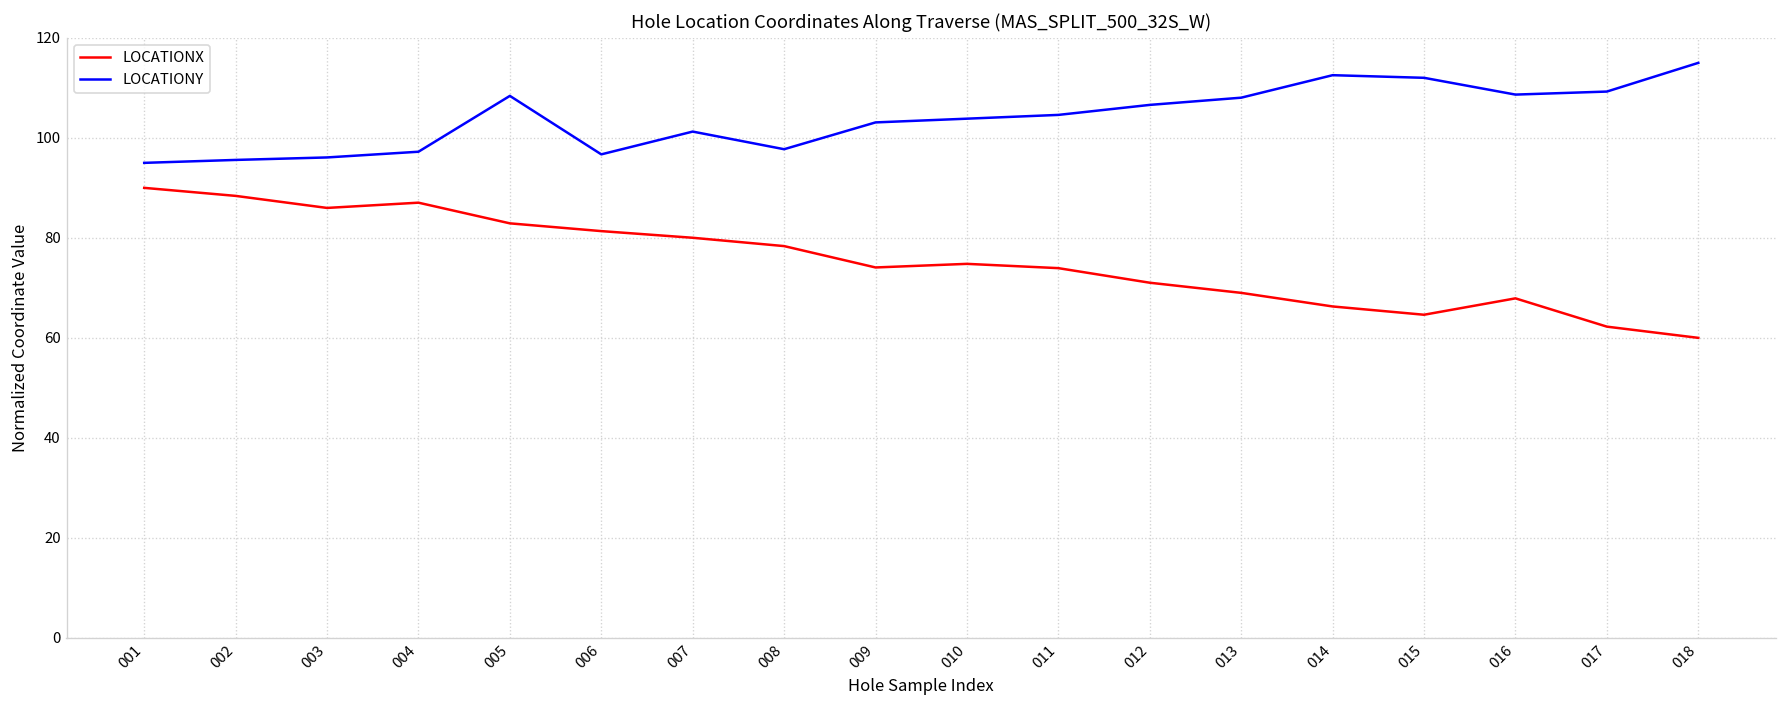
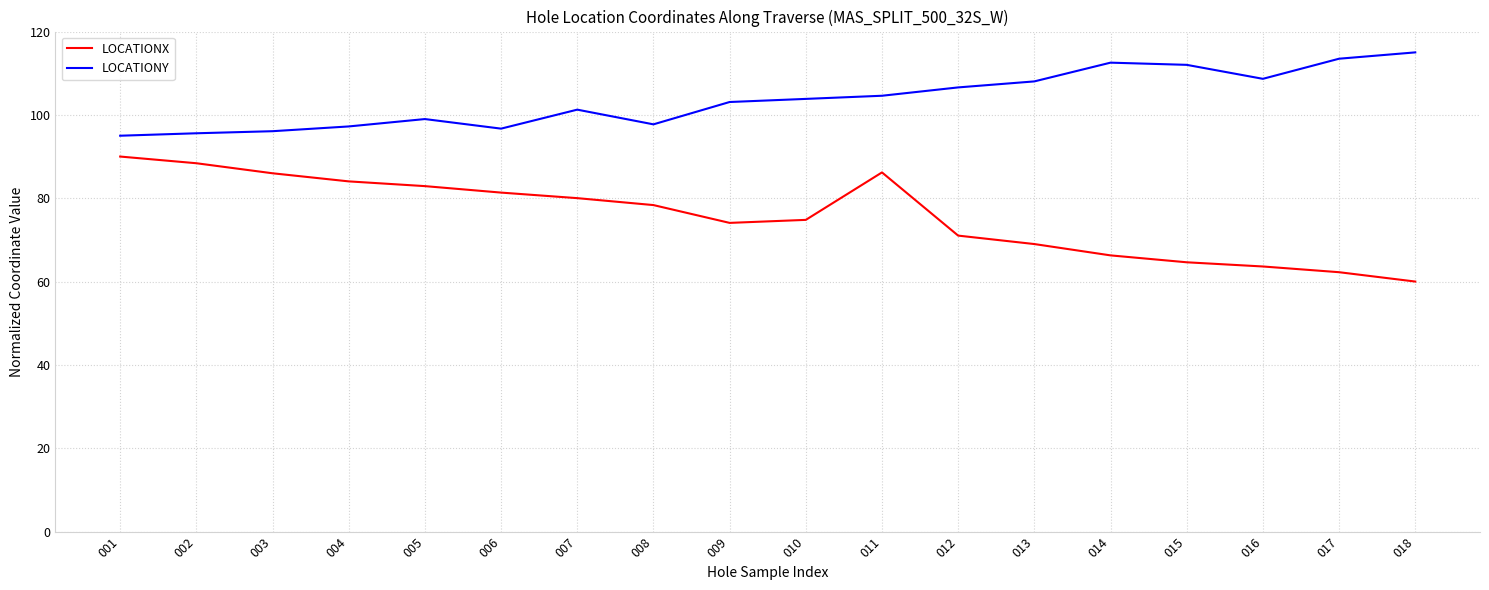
  {
    "LOCATIONX": {
      "001": 90,
      "002": 88,
      "003": 86,
-     "004": 87,
+     "004": 84,
      "005": 83,
      "006": 81,
      "007": 80,
      "008": 78,
      "009": 74,
      "010": 75,
-     "011": 74,
+     "011": 86,
      "012": 71,
      "013": 69,
      "014": 66,
      "015": 65,
-     "016": 68,
+     "016": 64,
      "017": 62,
      "018": 60
    },
    "LOCATIONY": {
      "001": 95,
      "002": 96,
      "003": 96,
      "004": 97,
-     "005": 108,
+     "005": 99,
      "006": 97,
      "007": 101,
      "008": 98,
      "009": 103,
      "010": 104,
      "011": 105,
      "012": 107,
      "013": 108,
      "014": 113,
      "015": 112,
      "016": 109,
-     "017": 109,
+     "017": 113,
      "018": 115
    }
  }
